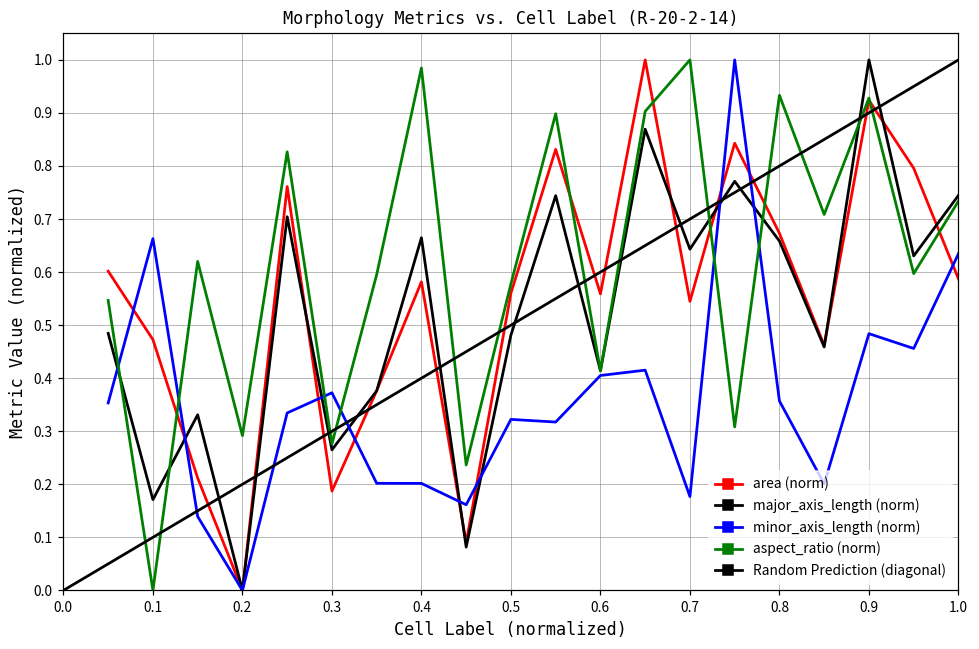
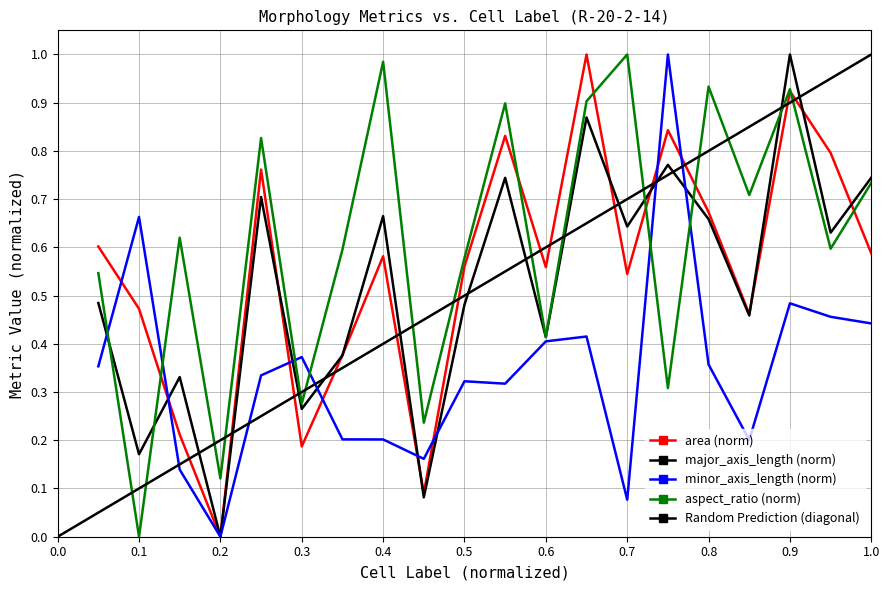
  {
    "area (norm)": {
      "0.1": 0.47,
      "0.3": 0.19,
      "0.4": 0.58,
      "0.5": 0.56,
      "0.6": 0.56,
      "0.7": 0.54,
      "0.8": 0.67,
      "1.0": 0.59
    },
    "minor_axis_length (norm)": {
      "0.1": 0.66,
      "0.3": 0.37,
      "0.4": 0.20,
      "0.5": 0.32,
      "0.6": 0.41,
-     "0.7": 0.18,
+     "0.7": 0.08,
      "0.8": 0.36,
      "0.9": 0.48,
-     "1.0": 0.63
+     "1.0": 0.44
    },
    "aspect_ratio (norm)": {
      "0.1": 0.00,
-     "0.2": 0.29,
+     "0.2": 0.12,
      "0.3": 0.28,
      "0.4": 0.98,
      "0.5": 0.58,
      "0.7": 1.00,
      "0.8": 0.93,
      "1.0": 0.73
    }
  }
